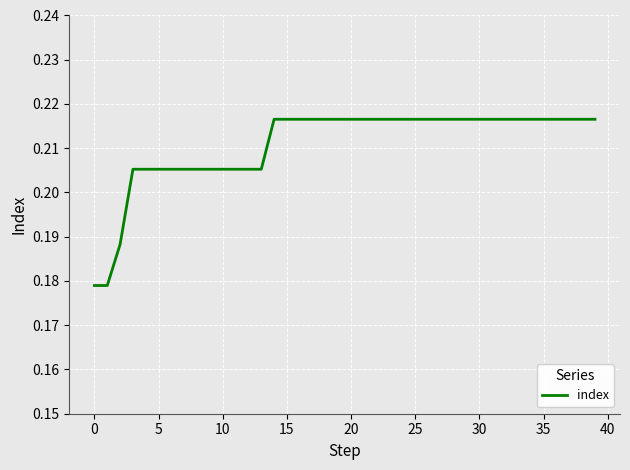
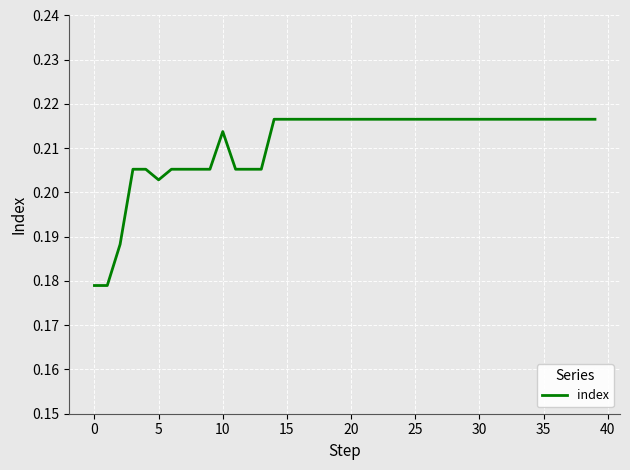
  {
    "0": 0.179,
-   "5": 0.205,
-   "10": 0.205,
+   "5": 0.203,
+   "10": 0.214,
    "15": 0.217,
    "20": 0.217,
    "25": 0.217,
    "30": 0.217,
    "35": 0.217
  }
